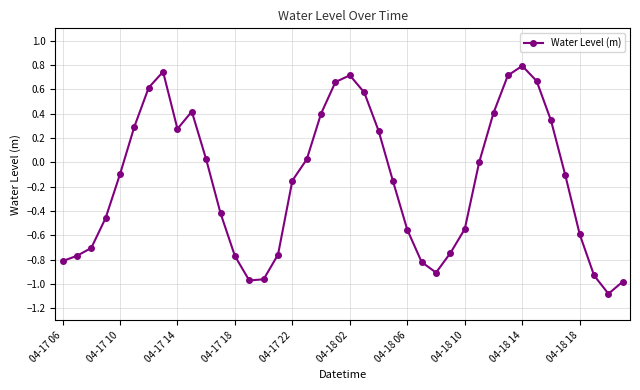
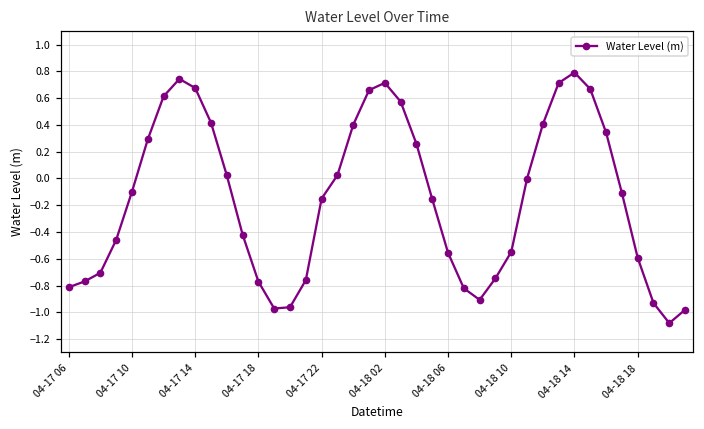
  {
    "04-17 06": -0.81,
    "04-17 10": -0.10,
-   "04-17 14": 0.27,
+   "04-17 14": 0.68,
    "04-17 18": -0.77,
    "04-17 22": -0.15,
    "04-18 02": 0.71,
    "04-18 06": -0.56,
    "04-18 10": -0.55,
    "04-18 14": 0.79,
    "04-18 18": -0.59
  }
